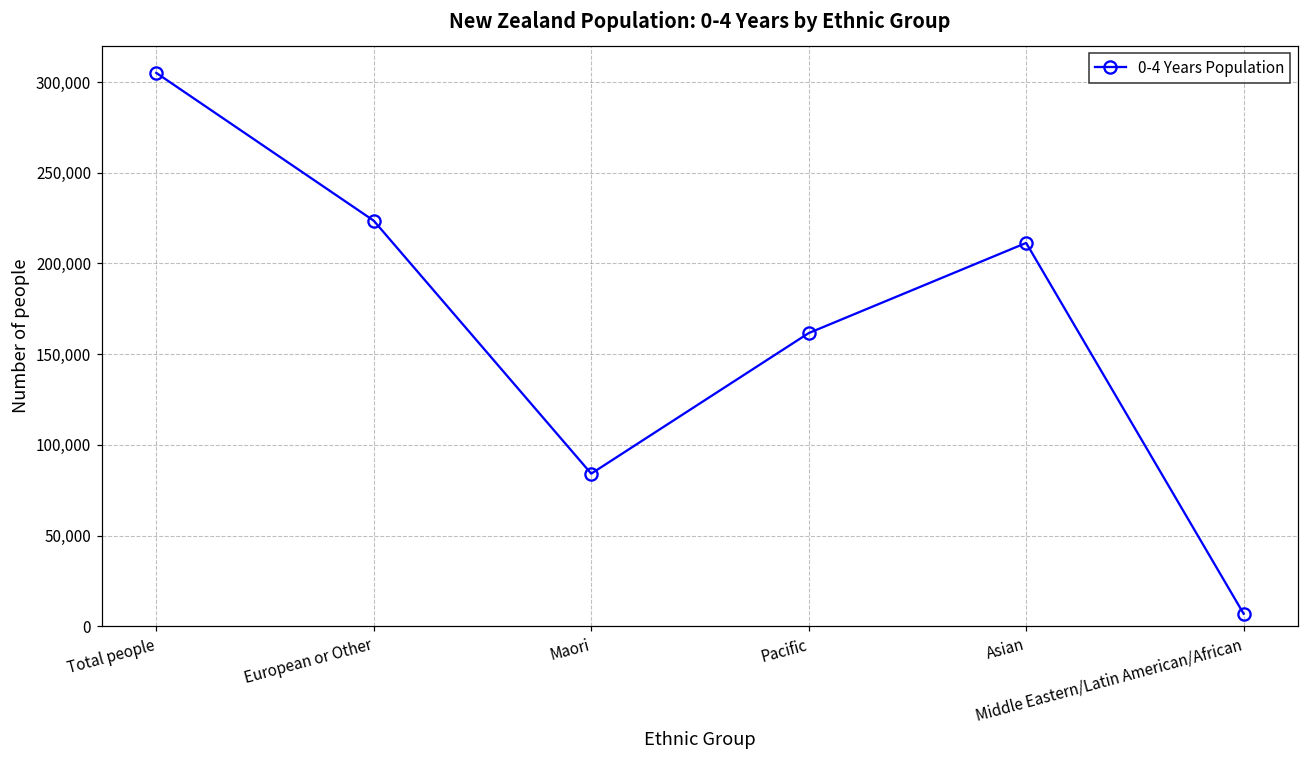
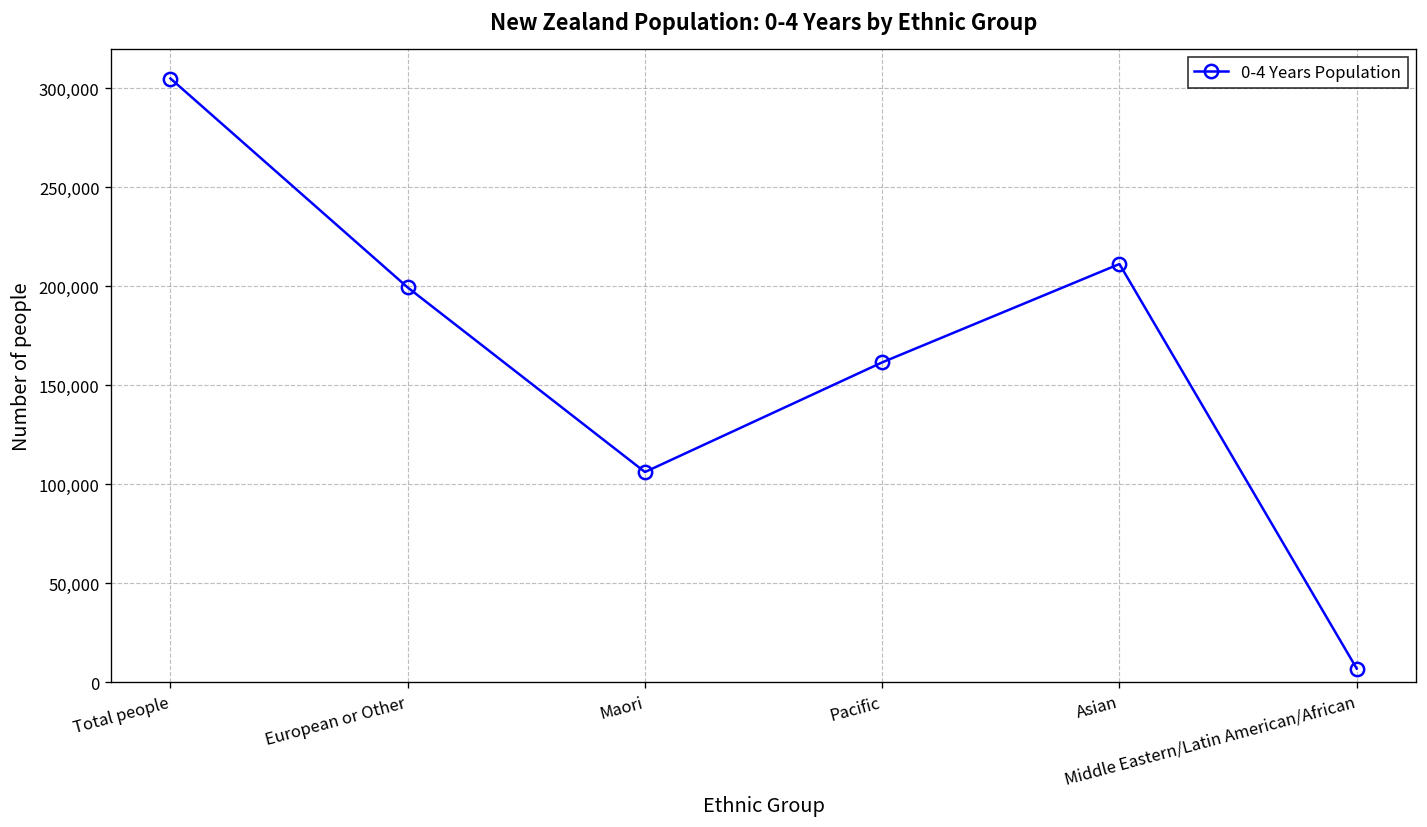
  {
    "Total people": "305,000",
-   "European or Other": "224,000",
-   "Maori": "84,000",
+   "European or Other": "199,000",
+   "Maori": "106,000",
    "Pacific": "162,000",
    "Asian": "211,000",
    "Middle Eastern/Latin American/African": "7,000"
  }
